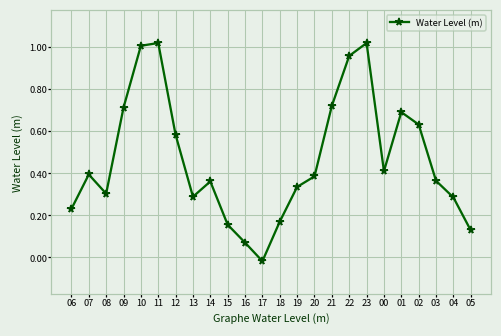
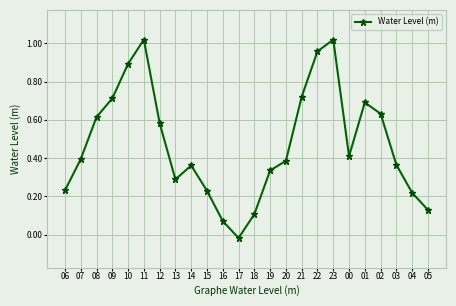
  {
    "06": 0.23,
    "07": 0.39,
-   "08": 0.30,
+   "08": 0.61,
    "09": 0.71,
-   "10": 1.01,
+   "10": 0.89,
    "11": 1.02,
    "12": 0.58,
    "13": 0.29,
    "14": 0.36,
-   "15": 0.16,
+   "15": 0.23,
    "16": 0.07,
    "17": -0.02,
-   "18": 0.17,
+   "18": 0.11,
    "19": 0.34,
    "20": 0.39,
    "21": 0.72,
    "22": 0.96,
    "23": 1.02,
    "00": 0.41,
    "01": 0.69,
    "02": 0.63,
    "03": 0.36,
-   "04": 0.29,
+   "04": 0.22,
    "05": 0.13
  }
